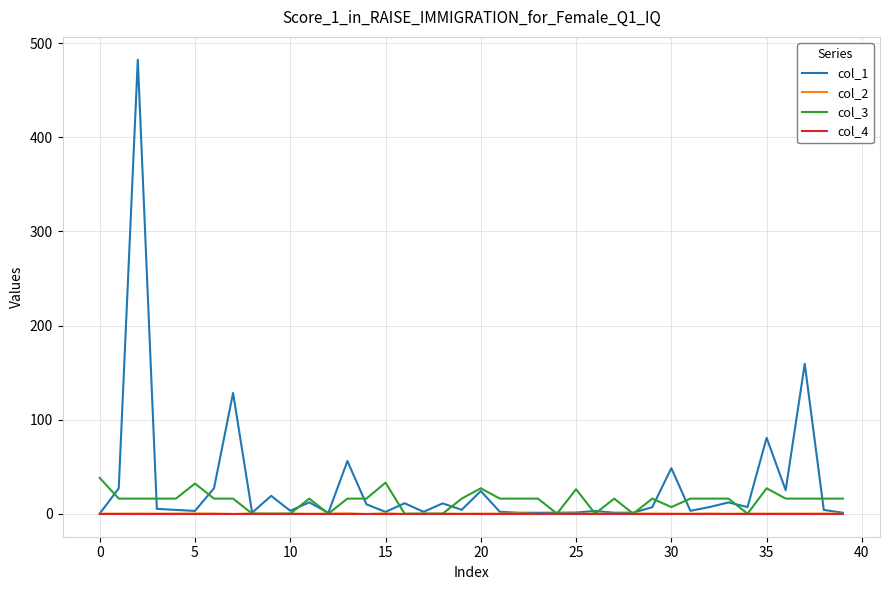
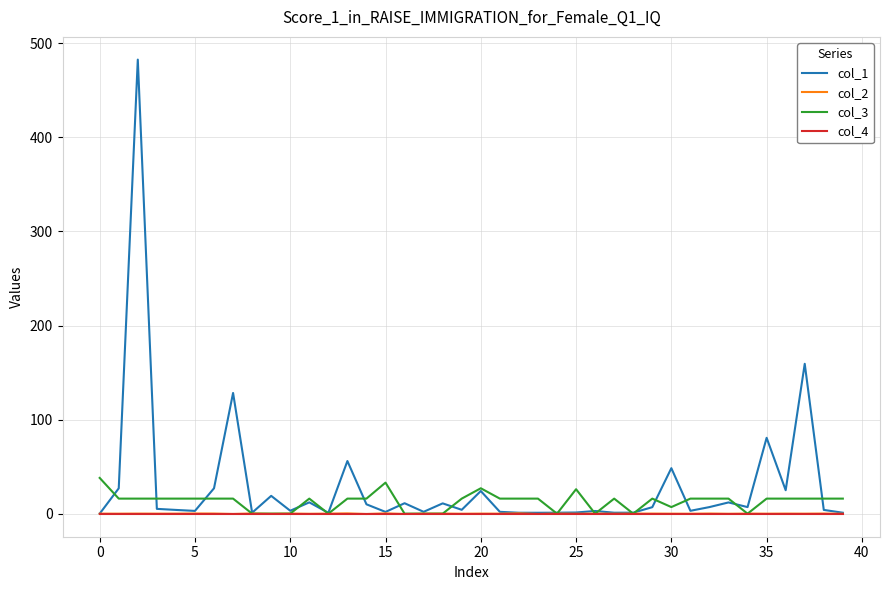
  {
    "col_1": {
      "5": 0,
      "10": 0,
      "20": 20,
      "30": 50,
      "35": 80
    },
    "col_3": {
      "0": 40,
-     "5": 30,
+     "5": 20,
      "15": 30,
      "20": 30,
      "25": 30,
      "30": 10,
-     "35": 30
+     "35": 20
    }
  }
